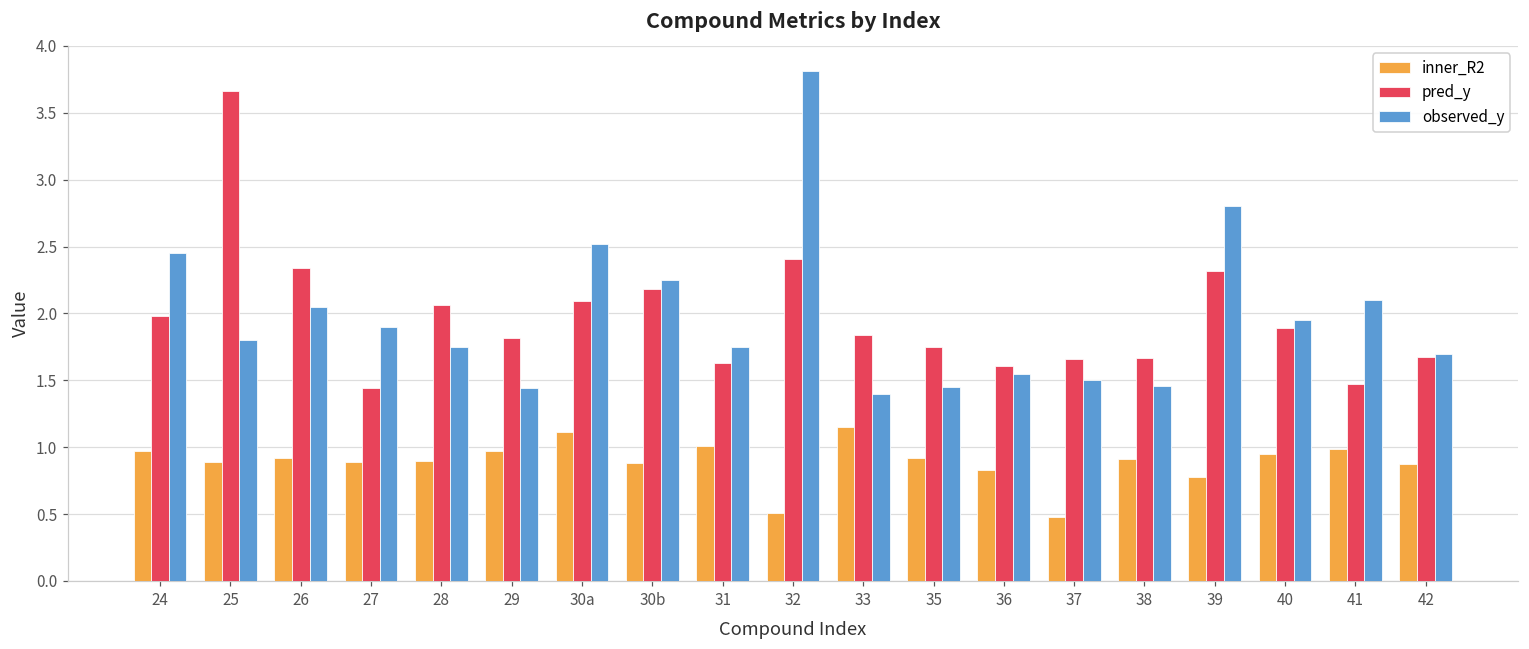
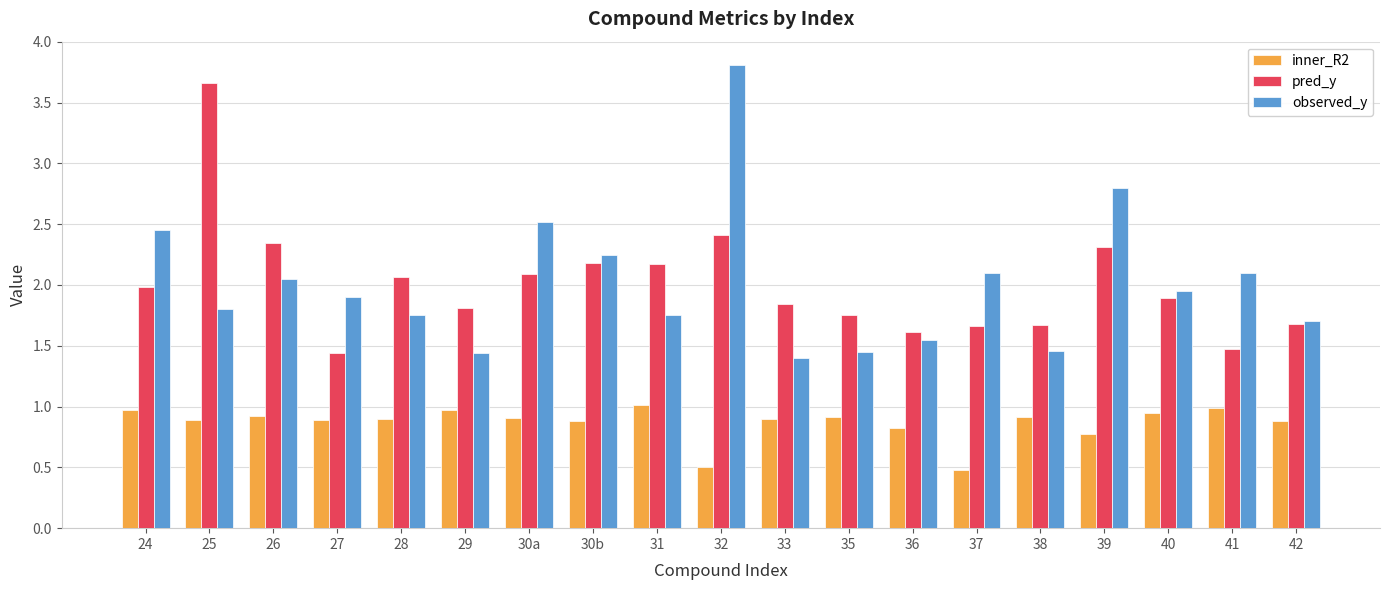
  {
    "inner_R2": {
      "24": 0.97,
      "25": 0.89,
      "26": 0.92,
      "27": 0.89,
      "28": 0.90,
      "29": 0.97,
-     "30a": 1.11,
+     "30a": 0.91,
      "30b": 0.88,
      "31": 1.01,
      "32": 0.50,
-     "33": 1.15,
+     "33": 0.90,
      "35": 0.92,
      "36": 0.83,
      "37": 0.48,
      "38": 0.91,
      "39": 0.78,
      "40": 0.95,
      "41": 0.99,
      "42": 0.88
    },
    "pred_y": {
      "24": 1.98,
      "25": 3.66,
      "26": 2.34,
      "27": 1.44,
      "28": 2.06,
      "29": 1.81,
      "30a": 2.09,
      "30b": 2.18,
-     "31": 1.63,
+     "31": 2.18,
      "32": 2.41,
      "33": 1.84,
      "35": 1.75,
      "36": 1.61,
      "37": 1.66,
      "38": 1.67,
      "39": 2.32,
      "40": 1.89,
      "41": 1.47,
      "42": 1.68
    },
    "observed_y": {
      "24": 2.45,
      "25": 1.8,
      "26": 2.05,
      "27": 1.9,
      "28": 1.75,
      "29": 1.44,
      "30a": 2.5,
      "30b": 2.25,
      "31": 1.75,
      "32": 3.8,
      "33": 1.4,
      "35": 1.45,
      "36": 1.55,
-     "37": 1.5,
+     "37": 2.1,
      "38": 1.46,
      "39": 2.8,
      "40": 1.95,
      "41": 2.1,
      "42": 1.7
    }
  }
